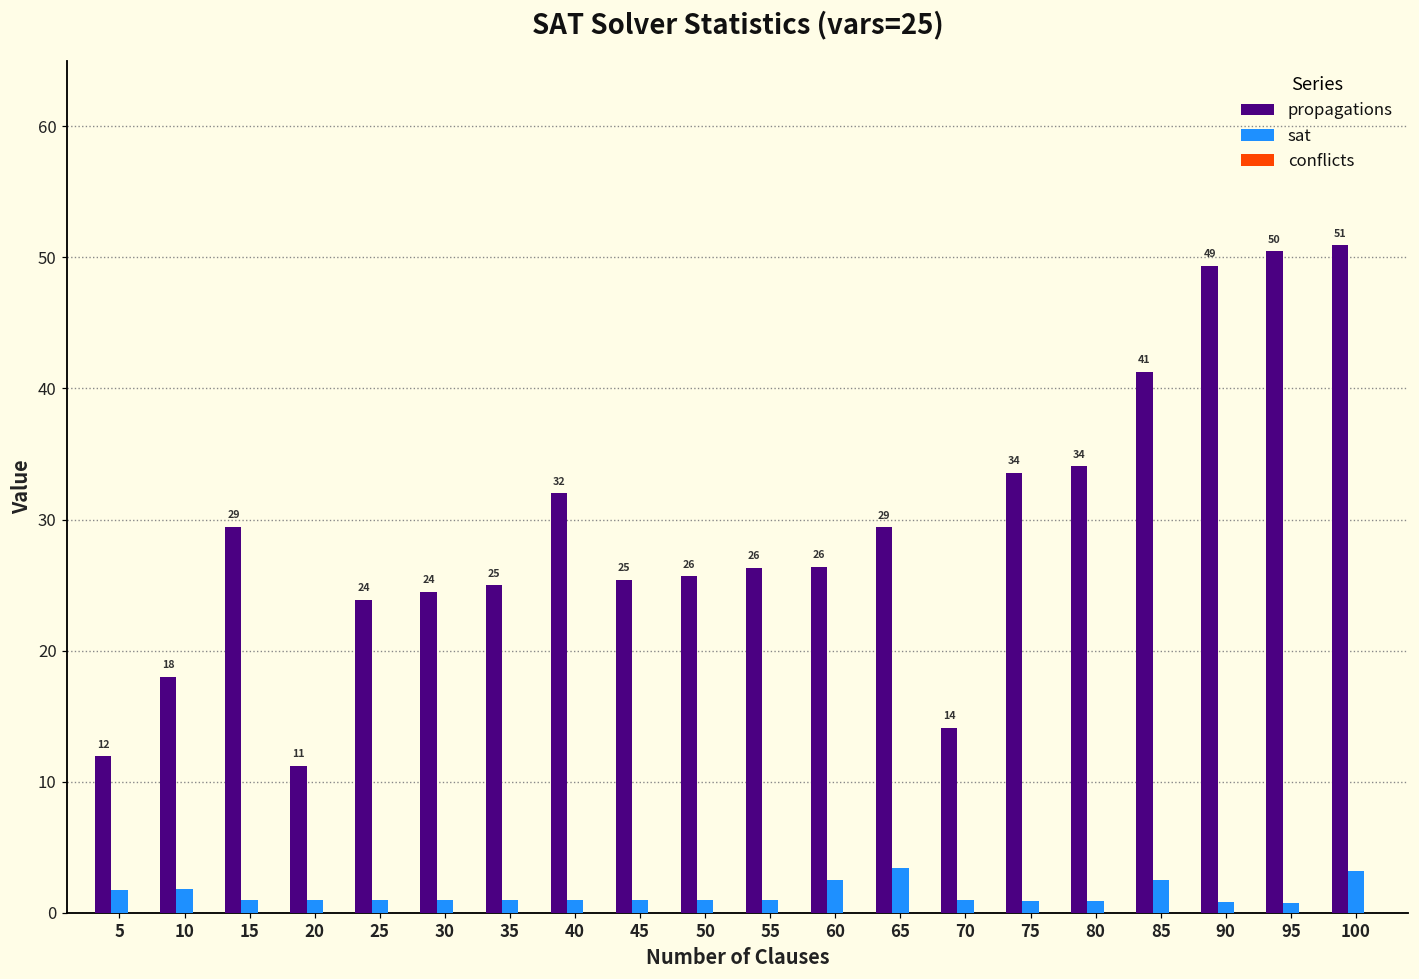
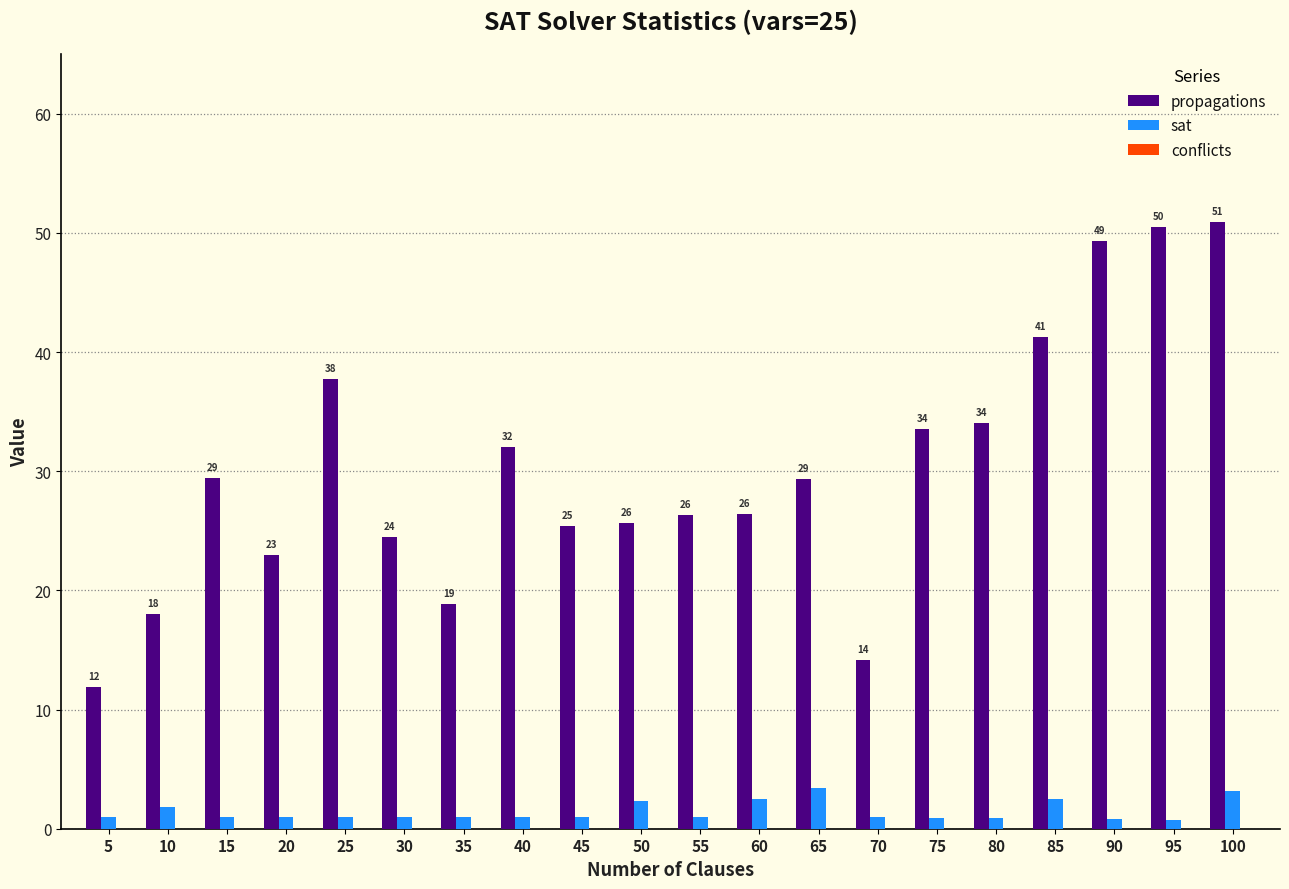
  {
    "propagations": {
      "5": 12,
      "10": 18,
      "15": 29,
-     "20": 11,
-     "25": 24,
+     "20": 23,
+     "25": 38,
      "30": 24,
-     "35": 25,
+     "35": 19,
      "40": 32,
      "45": 25,
      "50": 26,
      "55": 26,
      "60": 26,
      "65": 29,
      "70": 14,
      "75": 34,
      "80": 34,
      "85": 41,
      "90": 49,
      "95": 50,
      "100": 51
    },
    "sat": {
-     "5": 1.7,
+     "5": 1.0,
      "10": 1.8,
      "15": 1.0,
      "20": 1.0,
      "25": 1.0,
      "30": 1.0,
      "35": 1.0,
      "40": 1.0,
      "45": 1.0,
-     "50": 1.0,
+     "50": 2.3,
      "55": 1.0,
      "60": 2.5,
      "65": 3.4,
      "70": 1.0,
      "75": 0.9,
      "80": 0.9,
      "85": 2.5,
      "90": 0.8,
      "95": 0.7,
      "100": 3.2
    },
    "conflicts": {
      "5": 0.0,
      "10": 0.0,
      "15": 0.0,
      "20": 0.0,
      "25": 0.0,
      "30": 0.0,
      "35": 0.0,
      "40": 0.0,
      "45": 0.0,
      "50": 0.0,
      "55": 0.0,
      "60": 0.0,
      "65": 0.0,
      "70": 0.0,
      "75": 0.0,
      "80": 0.0,
      "85": 0.0,
      "90": 0.0,
      "95": 0.0,
      "100": 0.0
    }
  }
